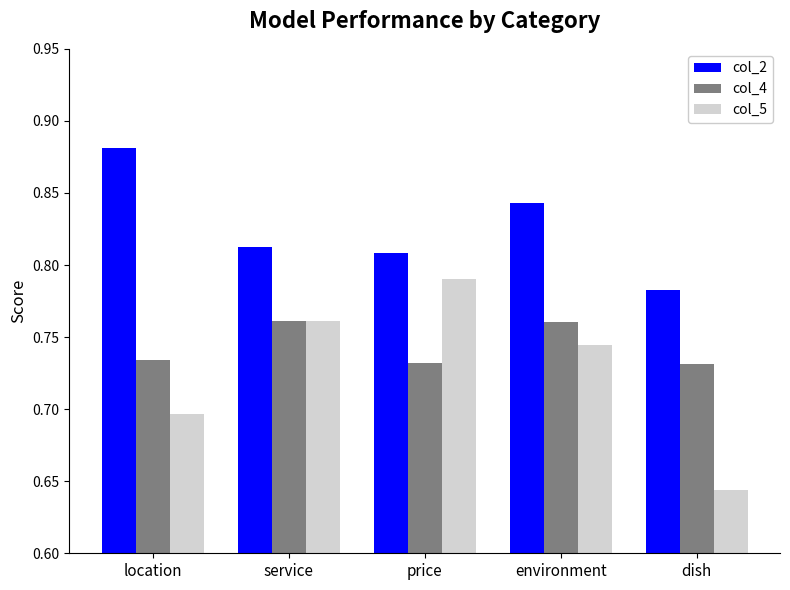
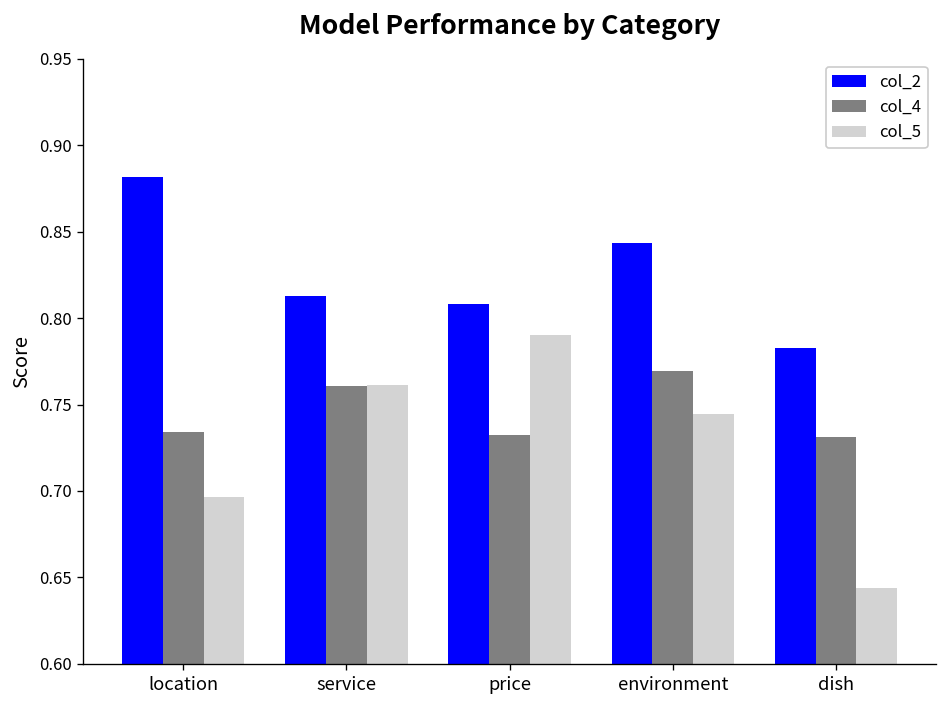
  {
    "col_2": {
      "location": 0.881,
      "service": 0.813,
      "price": 0.808,
      "environment": 0.843,
      "dish": 0.783
    },
    "col_4": {
      "location": 0.734,
      "service": 0.761,
      "price": 0.732,
-     "environment": 0.760,
+     "environment": 0.769,
      "dish": 0.731
    },
    "col_5": {
      "location": 0.696,
      "service": 0.761,
      "price": 0.790,
      "environment": 0.744,
      "dish": 0.644
    }
  }
